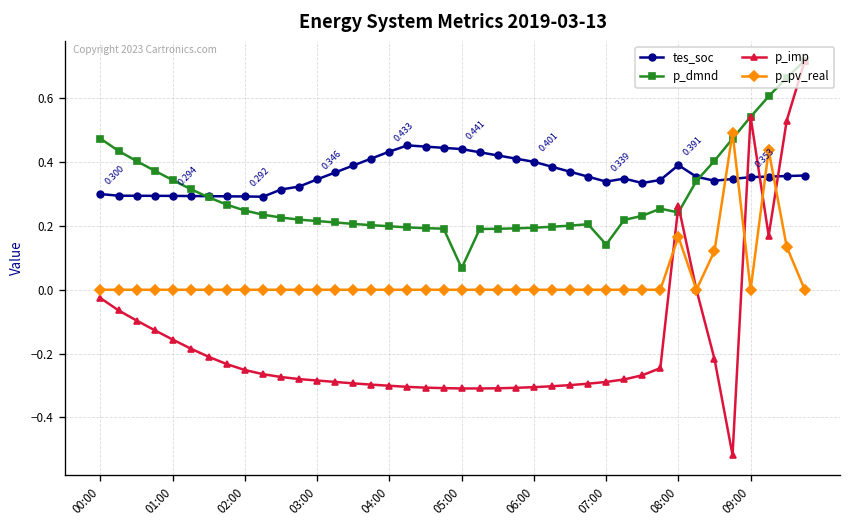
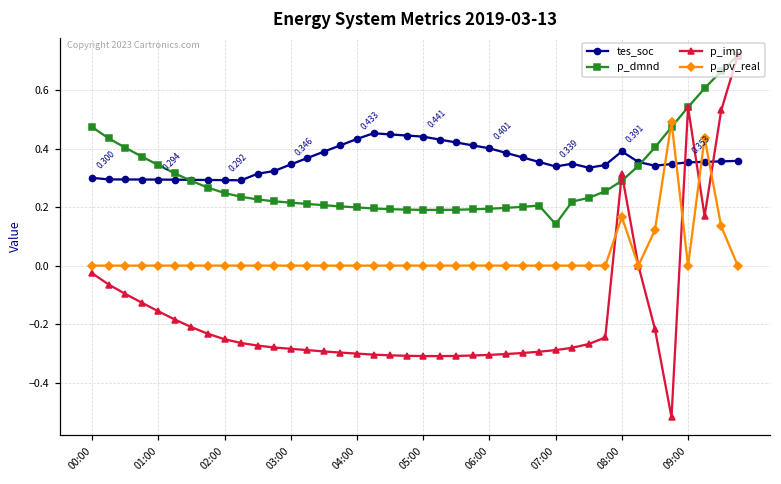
  {
    "tes_soc": {
      "00:00": 0.300,
      "02:00": 0.292,
      "05:00": 0.441,
      "06:00": 0.401,
      "07:00": 0.339,
      "08:00": 0.391
    },
    "p_dmnd": {
      "00:00": 0.47,
      "01:00": 0.34,
      "02:00": 0.25,
      "03:00": 0.22,
      "04:00": 0.20,
-     "05:00": 0.07,
+     "05:00": 0.19,
      "06:00": 0.19,
      "07:00": 0.14,
-     "08:00": 0.24
+     "08:00": 0.29
    },
    "p_imp": {
      "00:00": -0.03,
      "01:00": -0.16,
      "02:00": -0.25,
      "03:00": -0.28,
      "04:00": -0.30,
      "05:00": -0.31,
      "06:00": -0.31,
      "07:00": -0.29,
-     "08:00": 0.26
+     "08:00": 0.31
    },
    "p_pv_real": {
      "00:00": 0.00,
      "01:00": 0.00,
      "02:00": 0.00,
      "03:00": 0.00,
      "04:00": 0.00,
      "05:00": 0.00,
      "06:00": 0.00,
      "07:00": 0.00,
      "08:00": 0.17,
      "09:00": 0.00
    }
  }
